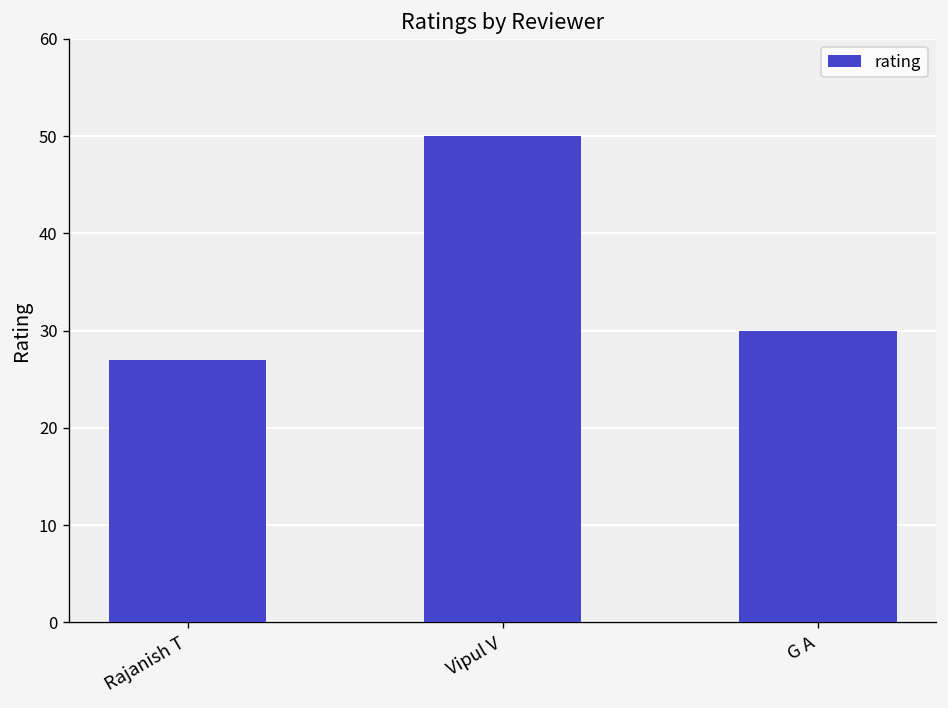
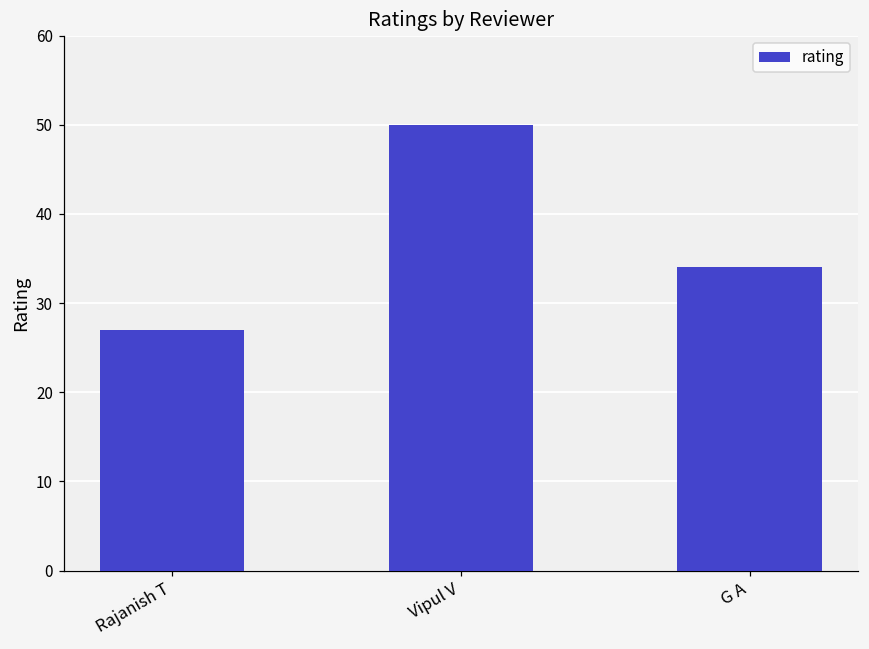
  {
    "Rajanish T": 27,
    "Vipul V": 50,
-   "G A": 30
+   "G A": 34
  }
